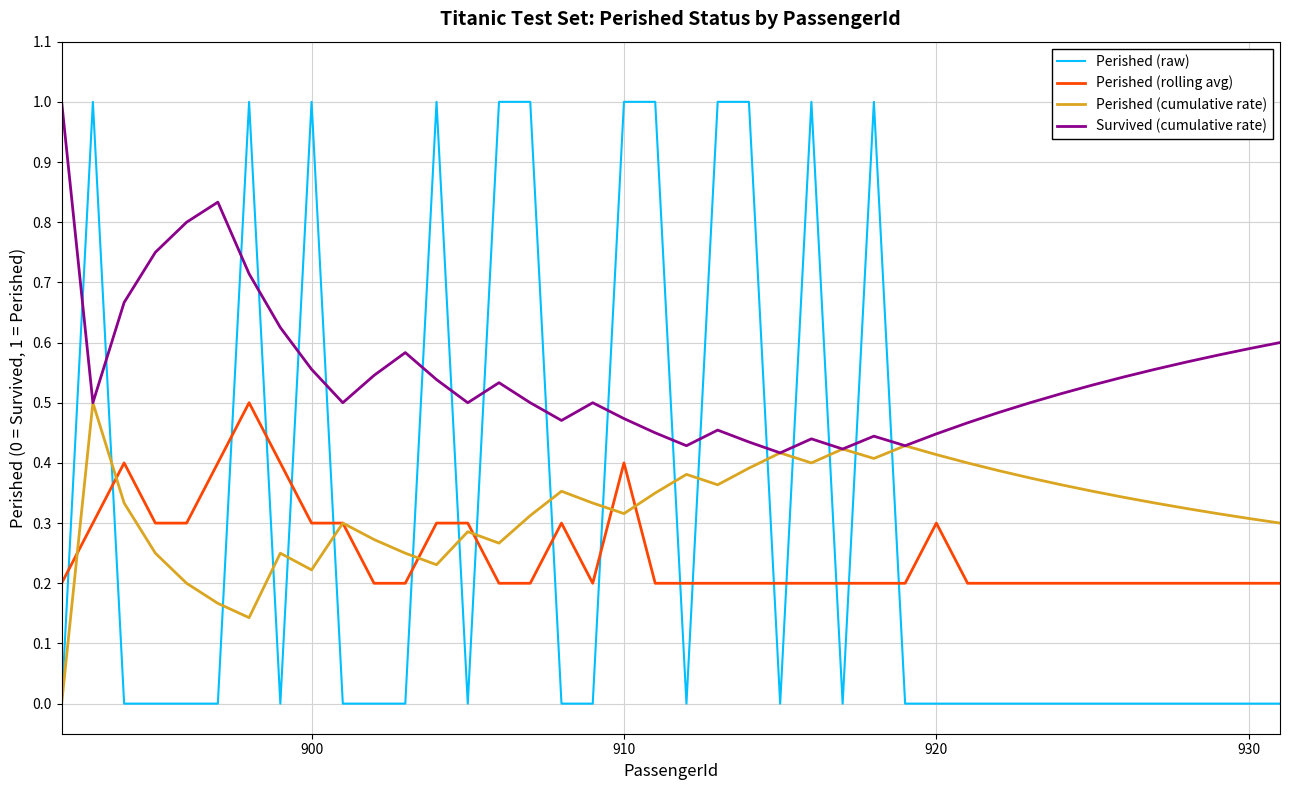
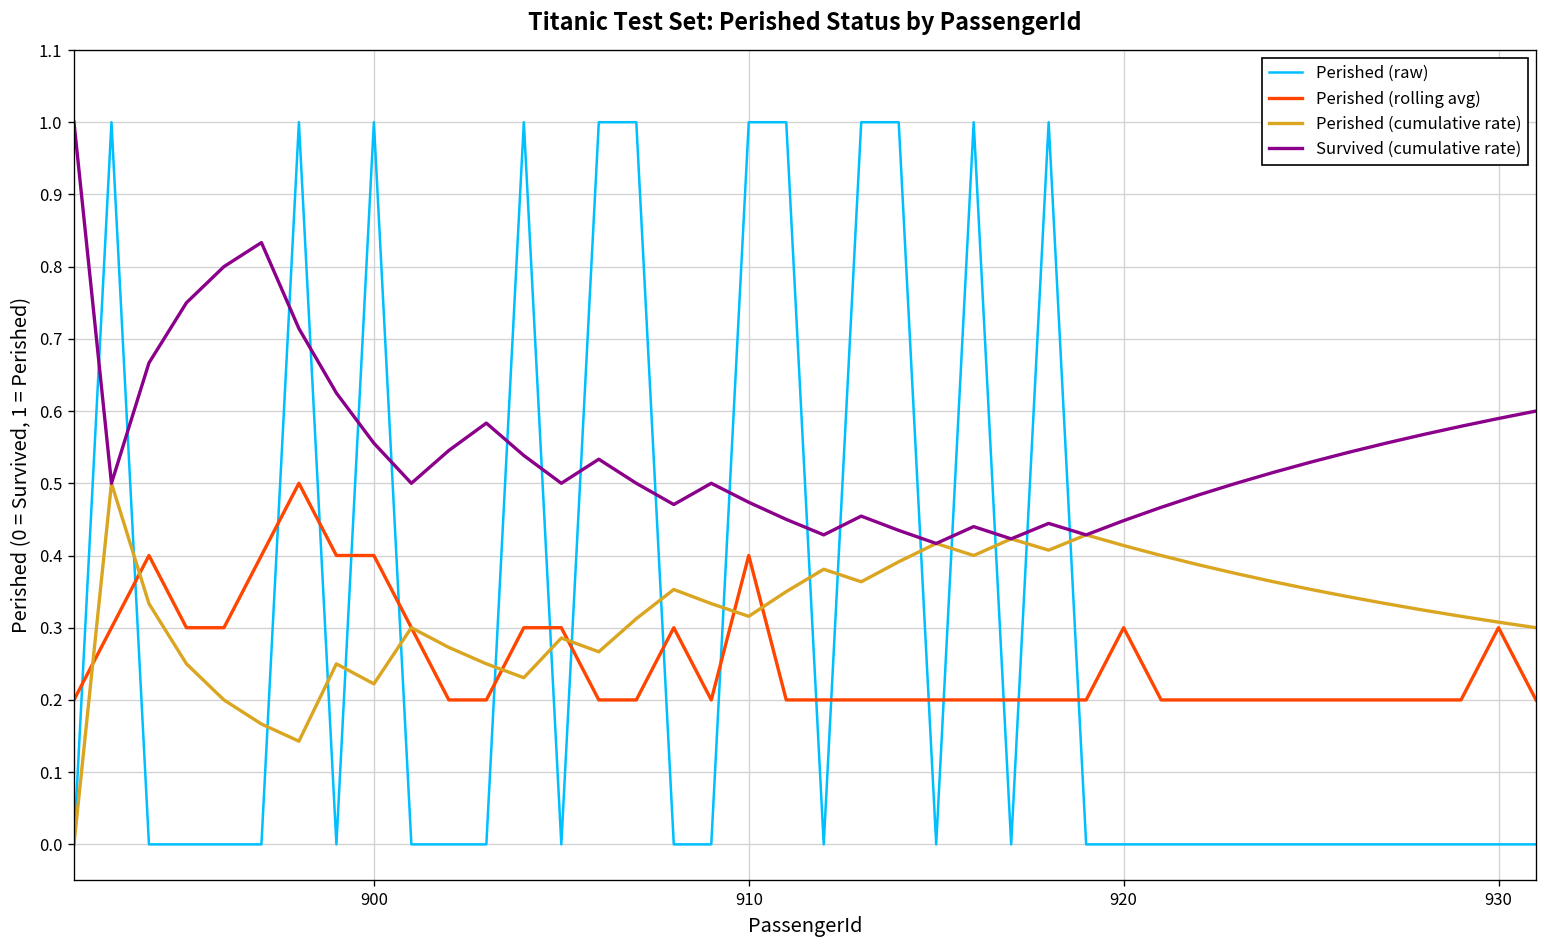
  {
    "Perished (raw)": {
      "900": 1.0,
      "910": 1.0,
      "920": 0.0,
      "930": 0.0
    },
    "Perished (rolling avg)": {
-     "900": 0.3,
+     "900": 0.4,
      "910": 0.4,
      "920": 0.3,
-     "930": 0.2
+     "930": 0.3
    },
    "Perished (cumulative rate)": {
      "900": 0.22,
      "910": 0.32,
      "920": 0.41,
      "930": 0.31
    },
    "Survived (cumulative rate)": {
      "900": 0.56,
      "910": 0.47,
      "920": 0.45,
      "930": 0.59
    }
  }
